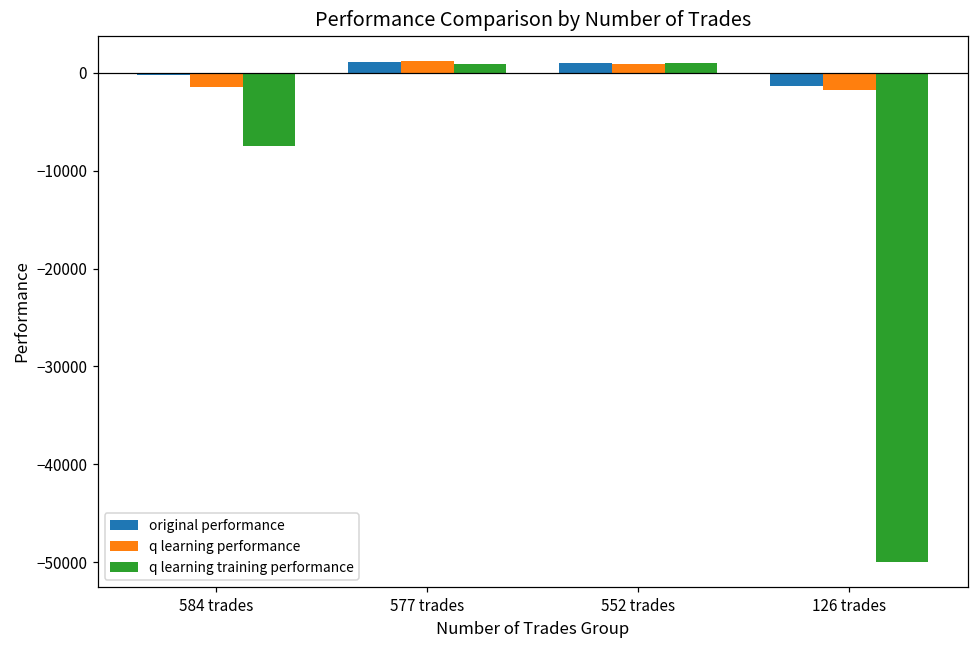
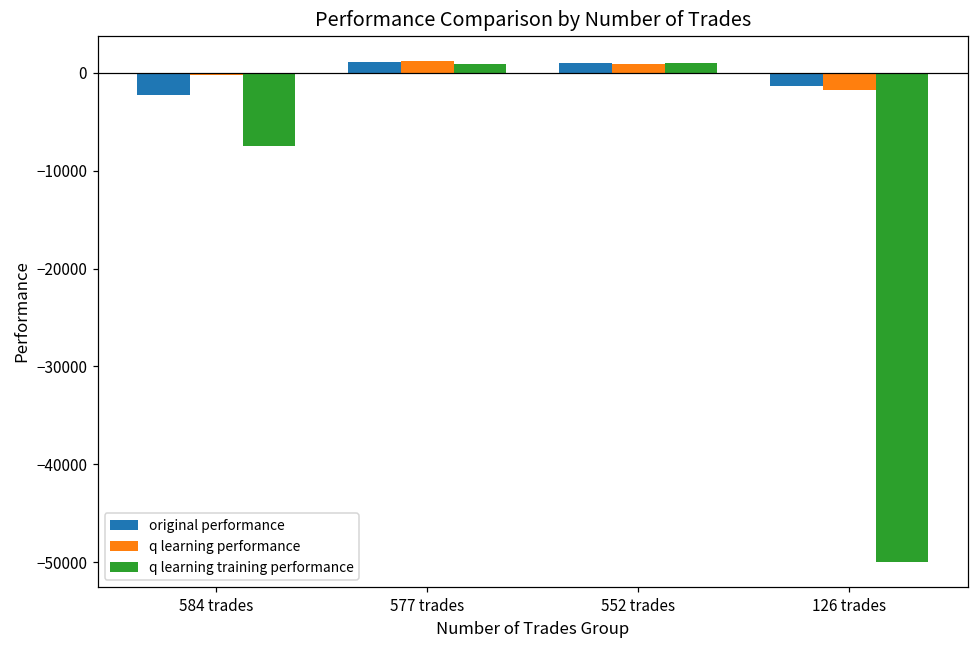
  {
    "original performance": {
-     "584 trades": 0,
+     "584 trades": -2000,
      "577 trades": 1000,
      "552 trades": 1000,
      "126 trades": -1000
    },
    "q learning performance": {
-     "584 trades": -1000,
+     "584 trades": 0,
      "577 trades": 1000,
      "552 trades": 1000,
      "126 trades": -2000
    },
    "q learning training performance": {
      "584 trades": -7000,
      "577 trades": 1000,
      "552 trades": 1000,
      "126 trades": -50000
    }
  }
